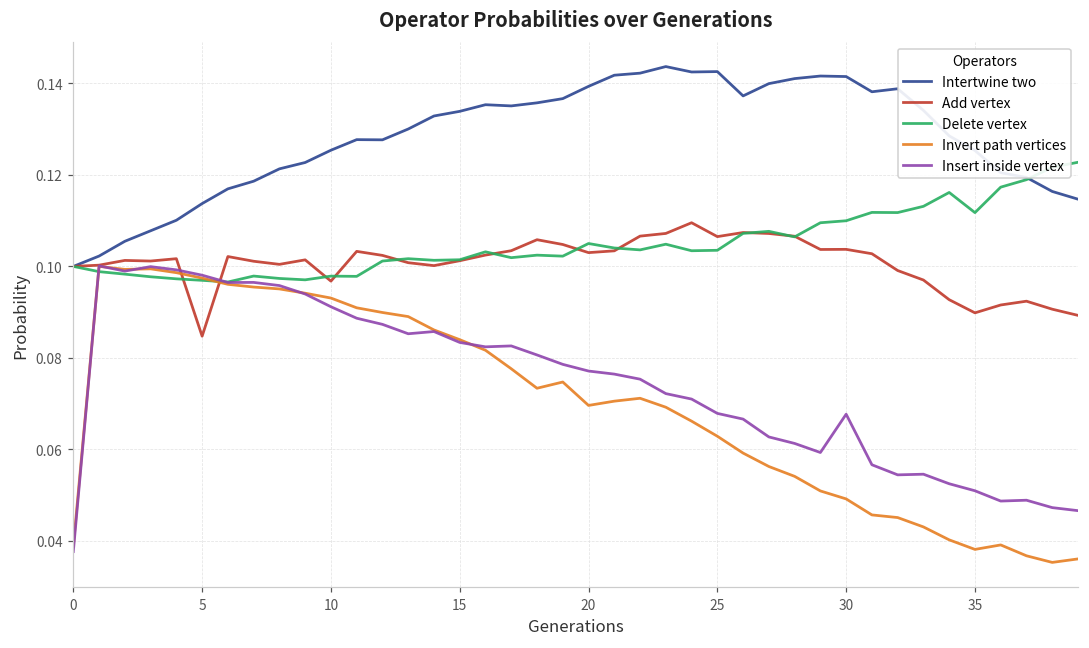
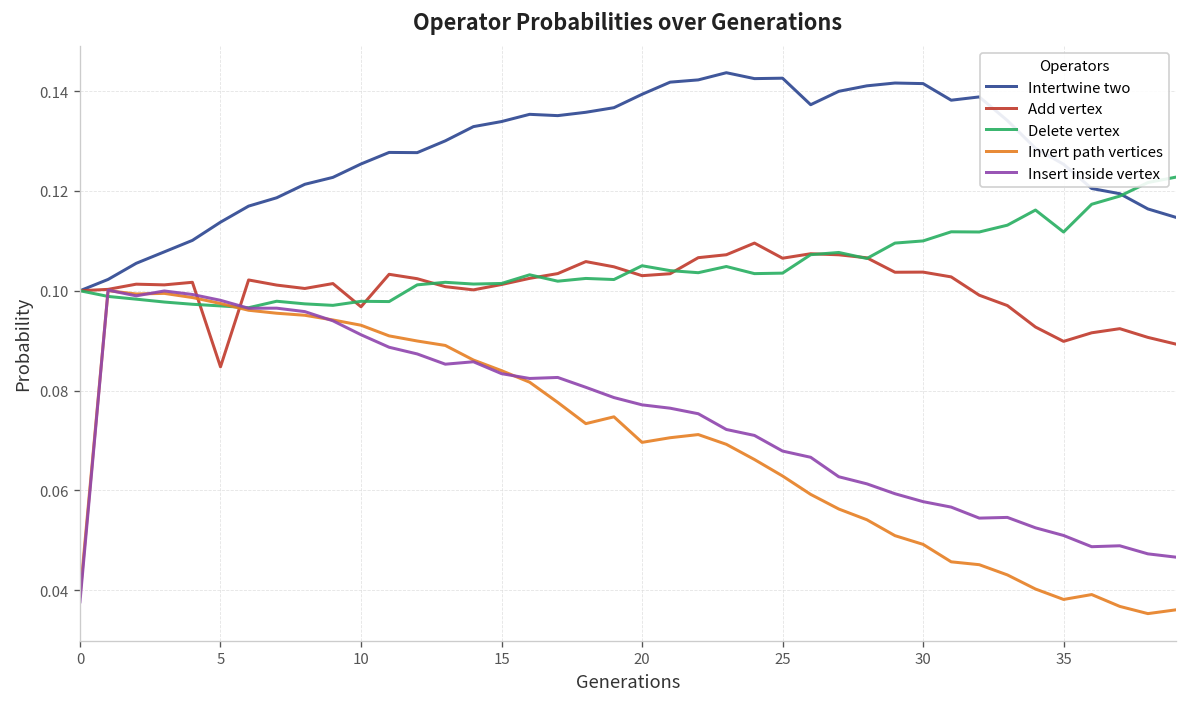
  {
    "Intertwine two": {
      "5": 0.114,
      "10": 0.125,
      "15": 0.134,
      "20": 0.139,
      "25": 0.143,
      "30": 0.142
    },
    "Add vertex": {
      "5": 0.085,
      "10": 0.097,
      "20": 0.103,
      "25": 0.107,
      "30": 0.104,
      "35": 0.090
    },
    "Delete vertex": {
      "10": 0.098,
      "20": 0.105,
      "25": 0.104,
      "30": 0.110,
      "35": 0.112
    },
    "Invert path vertices": {
      "0": 0.039,
      "10": 0.093,
      "20": 0.070,
      "25": 0.063,
      "30": 0.049,
      "35": 0.038
    },
    "Insert inside vertex": {
      "0": 0.038,
      "5": 0.098,
      "10": 0.091,
      "20": 0.077,
      "25": 0.068,
-     "30": 0.068,
+     "30": 0.058,
      "35": 0.051
    }
  }
